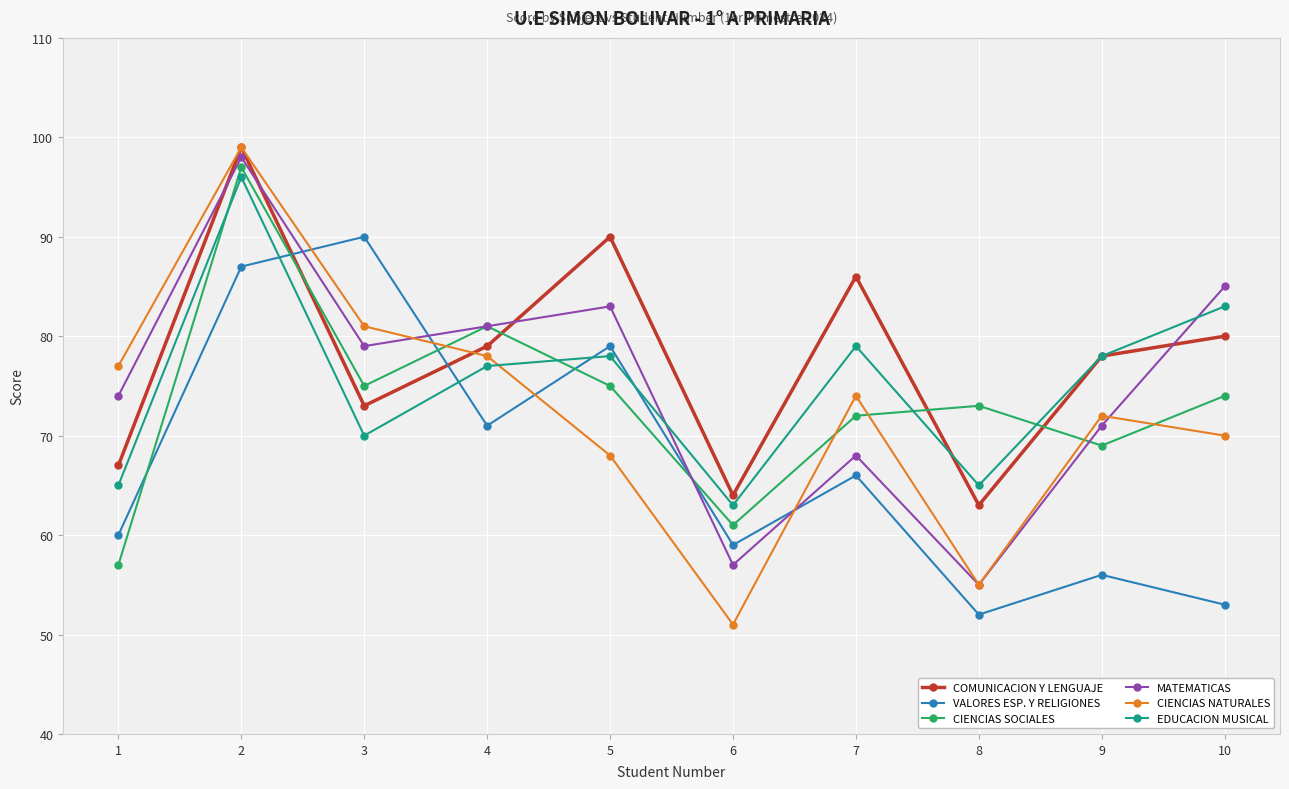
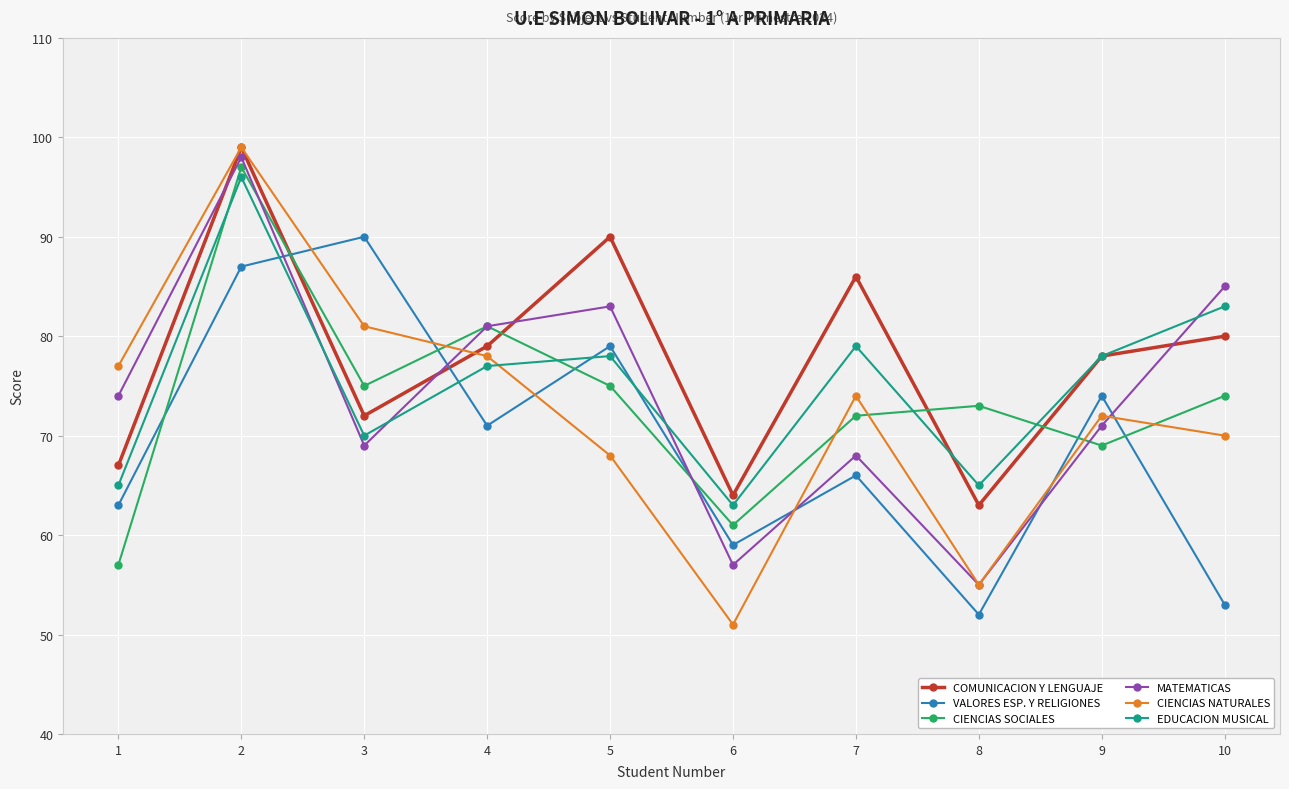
  {
    "COMUNICACION Y LENGUAJE": {
      "1": 67,
-     "3": 73,
+     "3": 72,
      "4": 79,
      "5": 90,
      "6": 64,
      "7": 86,
      "8": 63,
      "10": 80
    },
    "VALORES ESP. Y RELIGIONES": {
-     "1": 60,
+     "1": 63,
      "2": 87,
      "3": 90,
      "4": 71,
      "5": 79,
      "6": 59,
      "7": 66,
      "8": 52,
-     "9": 56,
+     "9": 74,
      "10": 53
    },
    "MATEMATICAS": {
      "1": 74,
      "2": 98,
-     "3": 79,
+     "3": 69,
      "5": 83,
      "6": 57,
      "7": 68,
      "9": 71,
      "10": 85
    },
    "CIENCIAS NATURALES": {
      "1": 77,
      "3": 81,
      "4": 78,
      "5": 68,
      "6": 51,
      "7": 74,
      "9": 72,
      "10": 70
    }
  }
